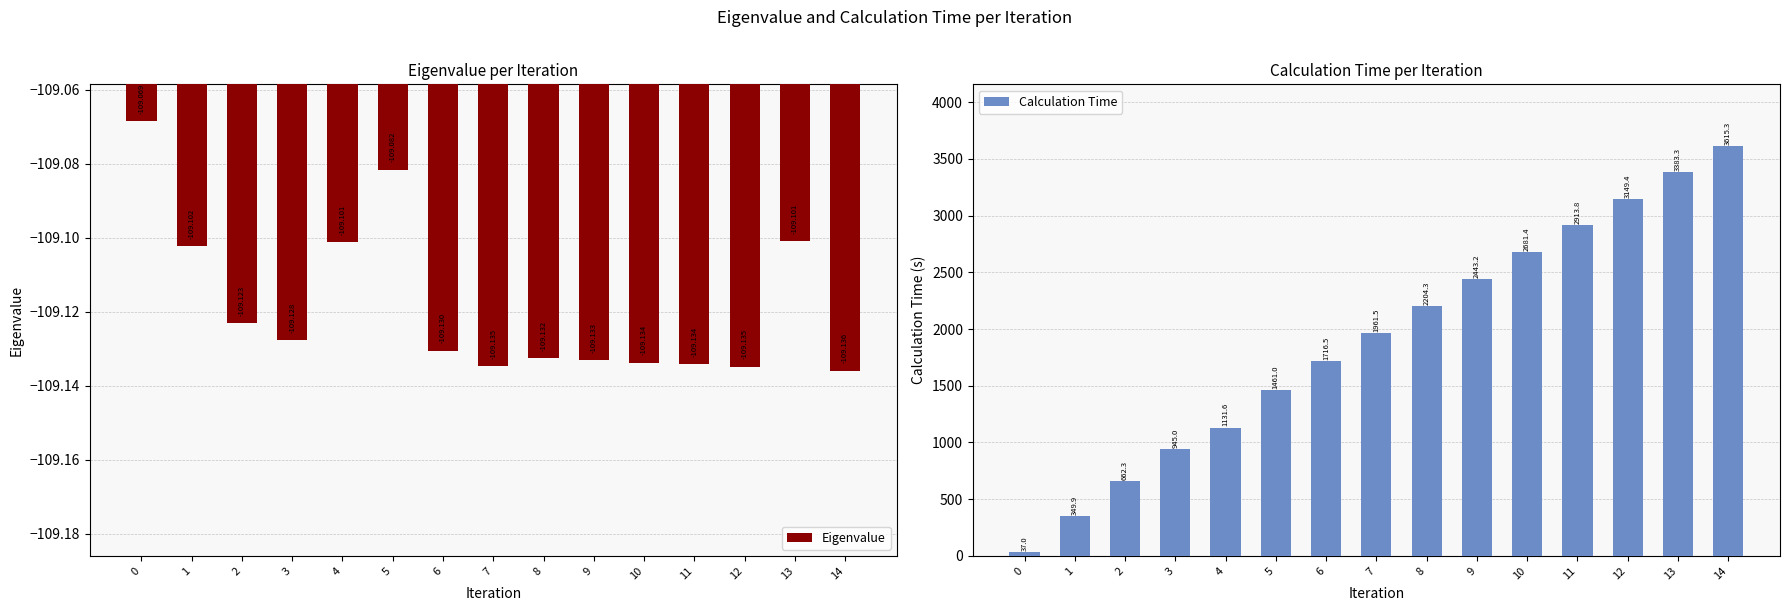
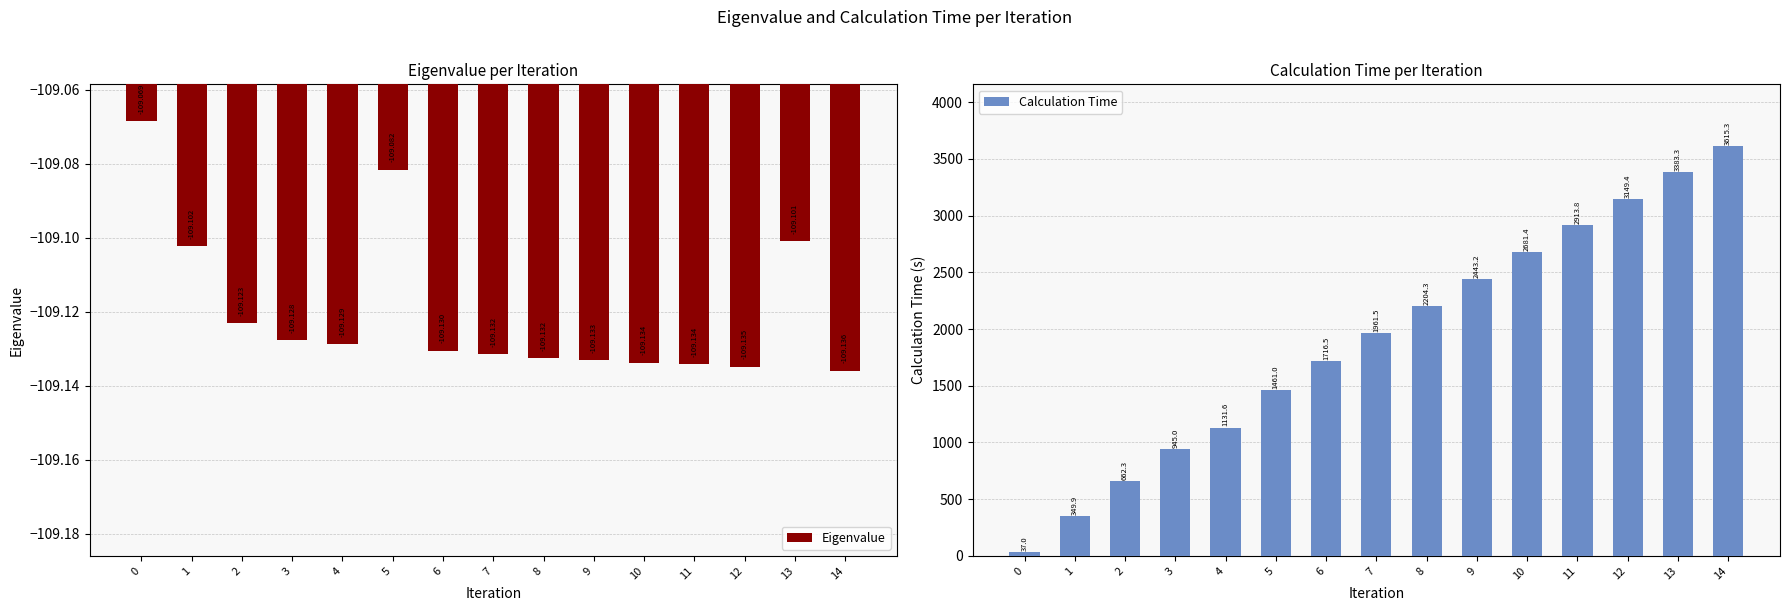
  {
    "Eigenvalue per Iteration": {
      "0": -109.069,
      "1": -109.102,
      "2": -109.123,
      "3": -109.128,
-     "4": -109.101,
+     "4": -109.129,
      "5": -109.082,
      "6": -109.130,
-     "7": -109.135,
+     "7": -109.132,
      "8": -109.132,
      "9": -109.133,
      "10": -109.134,
      "11": -109.134,
      "12": -109.135,
      "13": -109.101,
      "14": -109.136
    },
    "Calculation Time per Iteration": {
      "0": 37.0,
      "1": 349.9,
      "2": 662.3,
      "3": 945.0,
      "4": 1131.6,
      "5": 1461.0,
      "6": 1716.5,
      "7": 1961.5,
      "8": 2204.3,
      "9": 2443.2,
      "10": 2681.4,
      "11": 2913.8,
      "12": 3149.4,
      "13": 3383.3,
      "14": 3615.3
    }
  }
